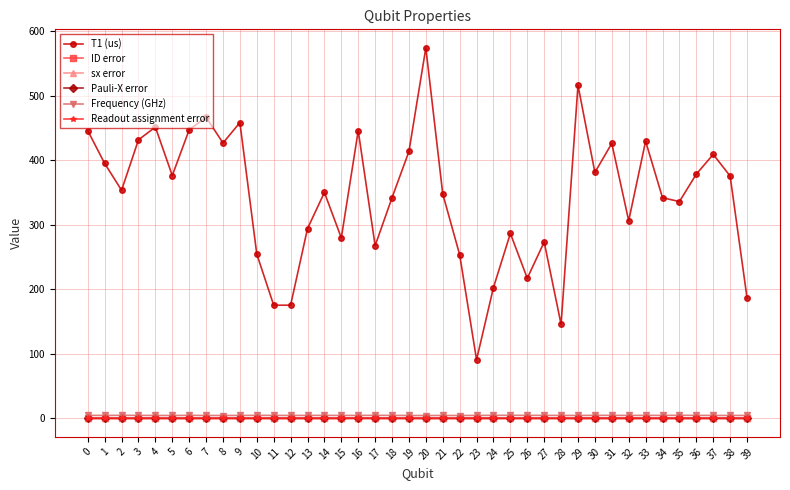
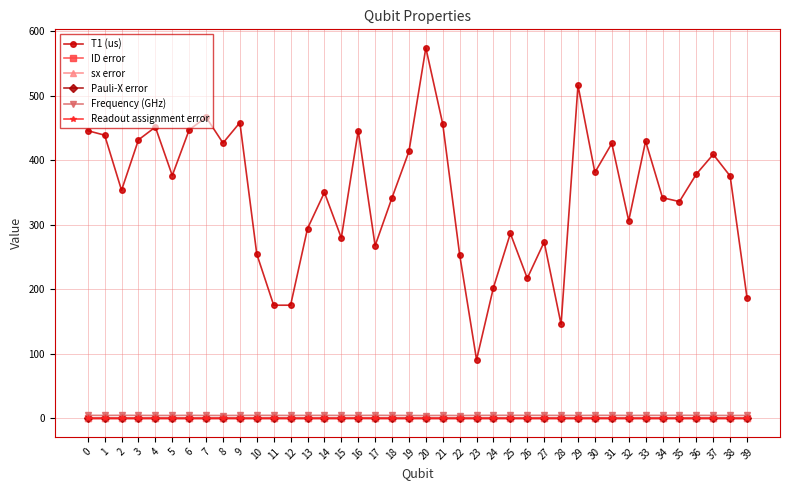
  {
    "T1 (us)": {
      "0": 450,
-     "1": 400,
+     "1": 440,
      "2": 350,
      "3": 430,
      "5": 380,
      "6": 450,
      "8": 430,
      "9": 460,
      "10": 250,
      "11": 180,
      "12": 180,
      "13": 290,
      "14": 350,
      "15": 280,
      "16": 450,
      "17": 270,
      "18": 340,
      "19": 410,
      "20": 570,
-     "21": 350,
+     "21": 460,
      "22": 250,
      "23": 90,
      "24": 200,
      "25": 290,
      "26": 220,
      "27": 270,
      "28": 150,
      "29": 520,
      "30": 380,
      "31": 430,
      "32": 310,
      "33": 430,
      "34": 340,
      "35": 340,
      "36": 380,
      "37": 410,
      "38": 380,
      "39": 190
    },
    "Readout assignment error": {
      "0": 0,
      "1": 0,
      "2": 0,
      "3": 0,
      "4": 0,
      "5": 0,
      "6": 0,
      "7": 0,
      "8": 0,
      "9": 0,
      "10": 0,
      "11": 0,
      "12": 0,
      "13": 0,
      "14": 0,
      "15": 0,
      "16": 0,
      "17": 0,
      "18": 0,
      "19": 0,
      "20": 0,
      "21": 0,
      "22": 0,
      "23": 0,
      "24": 0,
      "25": 0,
      "26": 0,
      "27": 0,
      "28": 0,
      "29": 0,
      "30": 0,
      "31": 0,
      "32": 0,
      "33": 0,
      "34": 0,
      "35": 0,
      "36": 0,
      "37": 0,
      "38": 0,
      "39": 0
    },
    "Frequency (GHz)": {
      "0": 0,
      "1": 0,
      "2": 0,
      "3": 0,
      "4": 0,
      "5": 0,
      "6": 0,
      "7": 0,
      "8": 0,
      "9": 0,
      "10": 0,
      "11": 0,
      "12": 0,
      "13": 0,
      "14": 0,
      "15": 0,
      "16": 0,
      "17": 0,
      "18": 0,
      "19": 0,
      "20": 0,
      "21": 0,
      "22": 0,
      "23": 0,
      "24": 0,
      "25": 0,
      "26": 0,
      "27": 0,
      "28": 0,
      "29": 0,
      "30": 0,
      "31": 0,
      "32": 0,
      "33": 0,
      "34": 0,
      "35": 0,
      "36": 0,
      "37": 0,
      "38": 0,
      "39": 0
    }
  }
